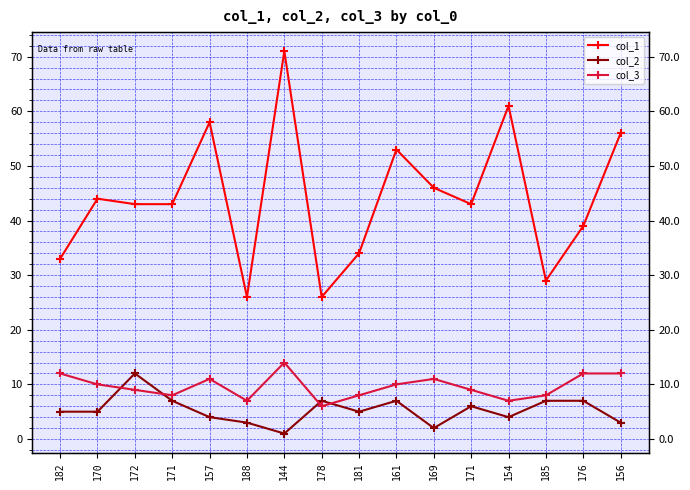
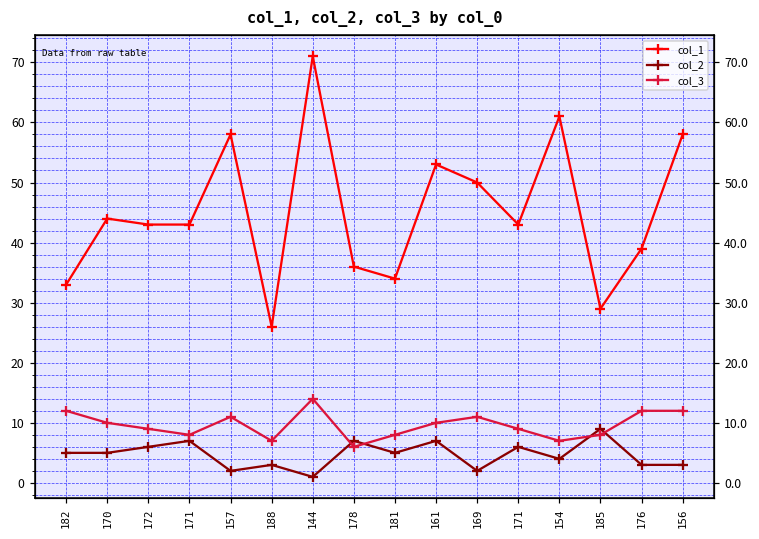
  {
    "col_1": {
      "182": 33,
      "170": 44,
      "172": 43,
      "157": 58,
      "188": 26,
      "144": 71,
-     "178": 26,
+     "178": 36,
      "181": 34,
      "161": 53,
-     "169": 46,
+     "169": 50,
      "154": 61,
      "185": 29,
      "176": 39,
-     "156": 56
+     "156": 58
    },
    "col_2": {
      "182": 5,
      "170": 5,
-     "172": 12,
-     "157": 4,
+     "172": 6,
+     "157": 2,
      "188": 3,
      "144": 1,
      "178": 7,
      "181": 5,
      "161": 7,
      "169": 2,
      "154": 4,
-     "185": 7,
-     "176": 7,
+     "185": 9,
+     "176": 3,
      "156": 3
    },
    "col_3": {
      "182": 12,
      "170": 10,
      "172": 9,
      "157": 11,
      "188": 7,
      "144": 14,
      "178": 6,
      "181": 8,
      "161": 10,
      "169": 11,
      "154": 7,
      "185": 8,
      "176": 12,
      "156": 12
    }
  }
